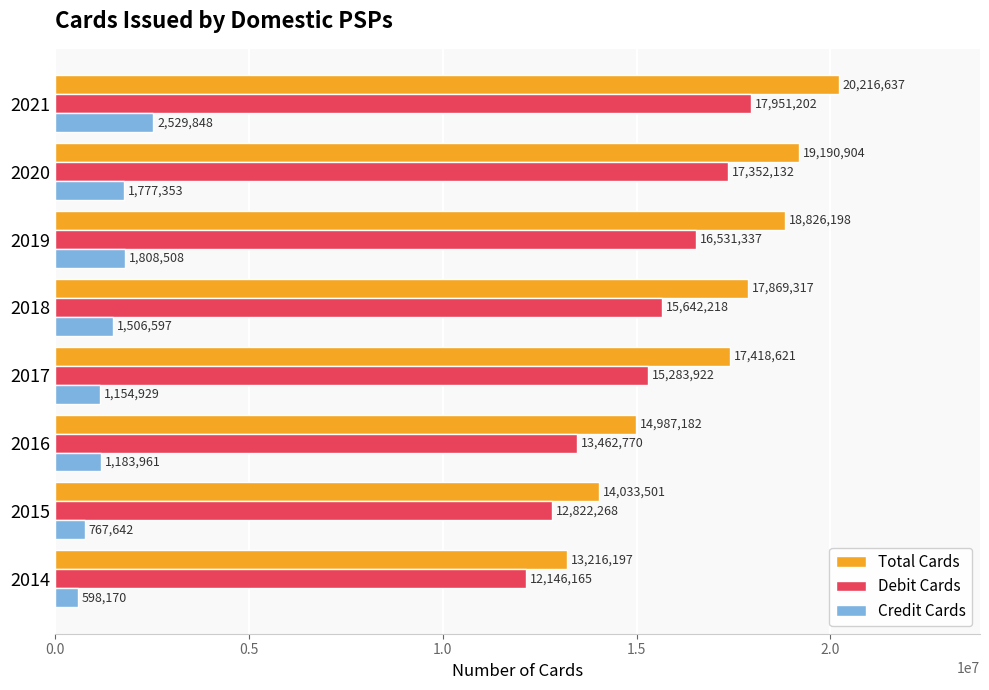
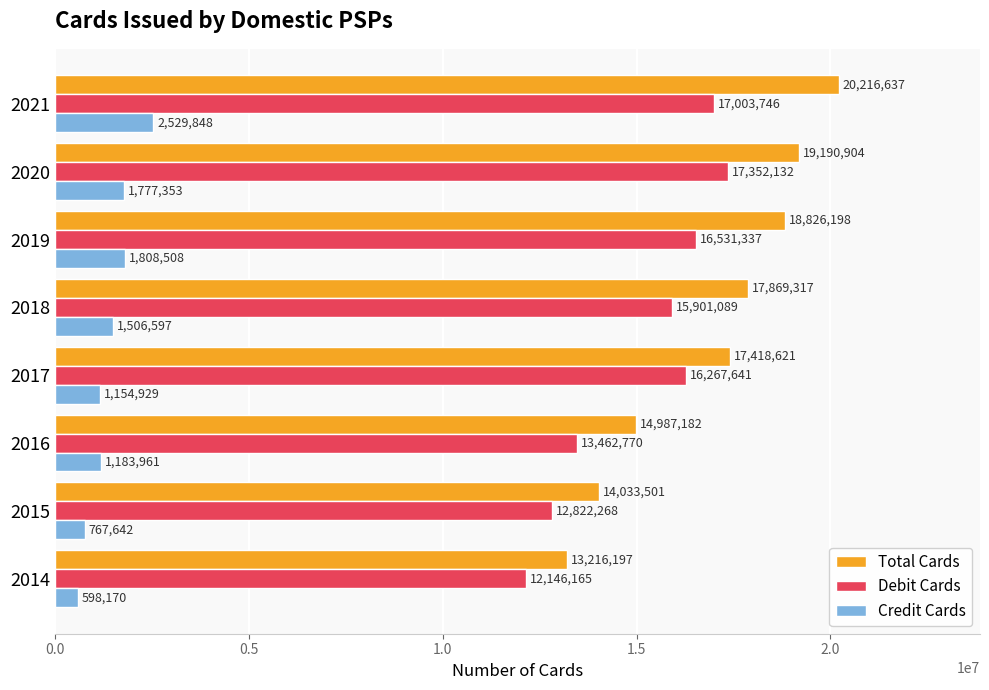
  {
    "Total Cards": {
      "2021": "20,216,637",
      "2020": "19,190,904",
      "2019": "18,826,198",
      "2018": "17,869,317",
      "2017": "17,418,621",
      "2016": "14,987,182",
      "2015": "14,033,501",
      "2014": "13,216,197"
    },
    "Debit Cards": {
-     "2021": "17,951,202",
+     "2021": "17,003,746",
      "2020": "17,352,132",
      "2019": "16,531,337",
-     "2018": "15,642,218",
-     "2017": "15,283,922",
+     "2018": "15,901,089",
+     "2017": "16,267,641",
      "2016": "13,462,770",
      "2015": "12,822,268",
      "2014": "12,146,165"
    },
    "Credit Cards": {
      "2021": "2,529,848",
      "2020": "1,777,353",
      "2019": "1,808,508",
      "2018": "1,506,597",
      "2017": "1,154,929",
      "2016": "1,183,961",
      "2015": "767,642",
      "2014": "598,170"
    }
  }
